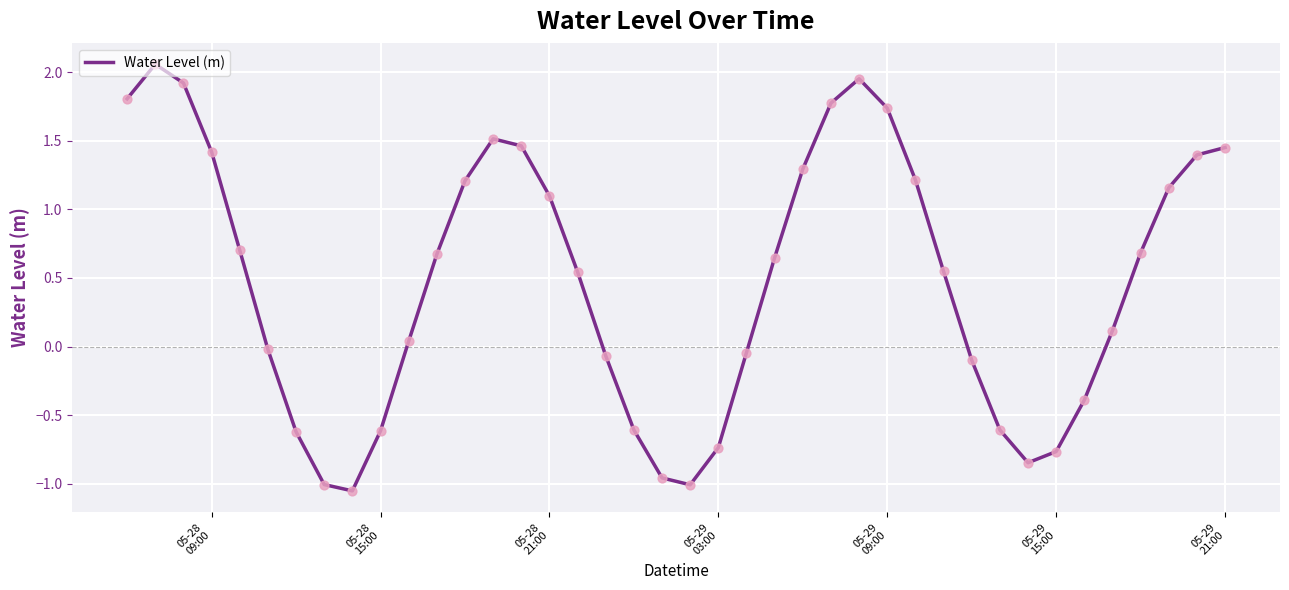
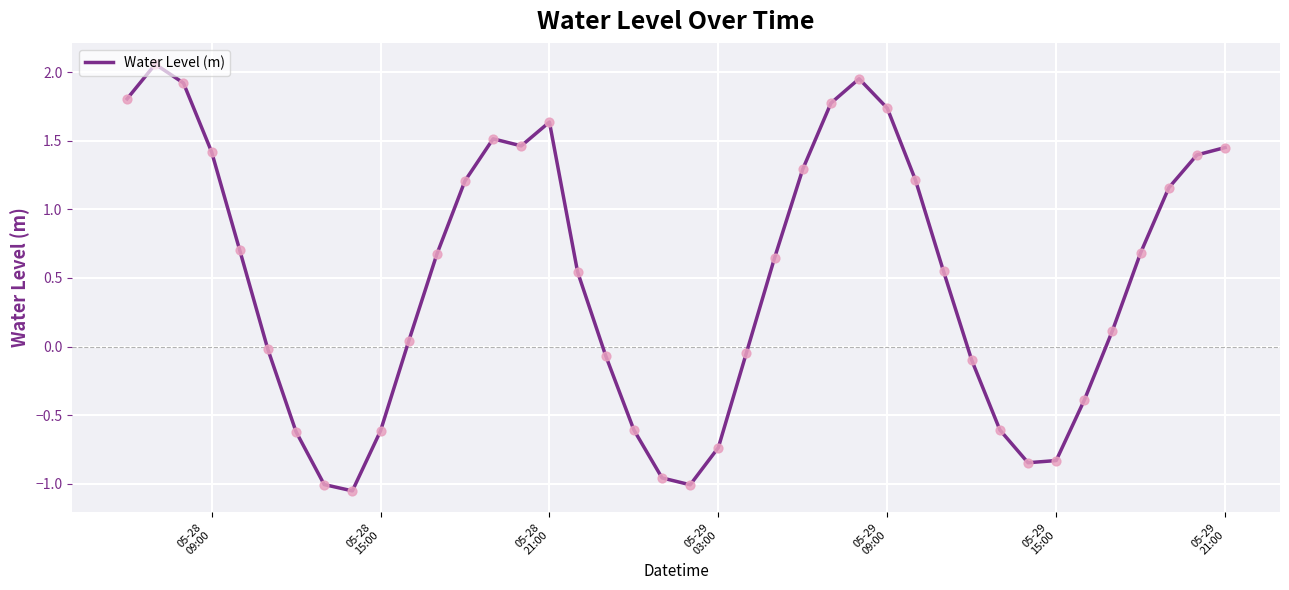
  {
    "05-28 09:00": 1.42,
    "05-28 15:00": -0.62,
-   "05-28 21:00": 1.10,
+   "05-28 21:00": 1.64,
    "05-29 03:00": -0.74,
    "05-29 09:00": 1.74,
-   "05-29 15:00": -0.77,
+   "05-29 15:00": -0.83,
    "05-29 21:00": 1.45
  }
